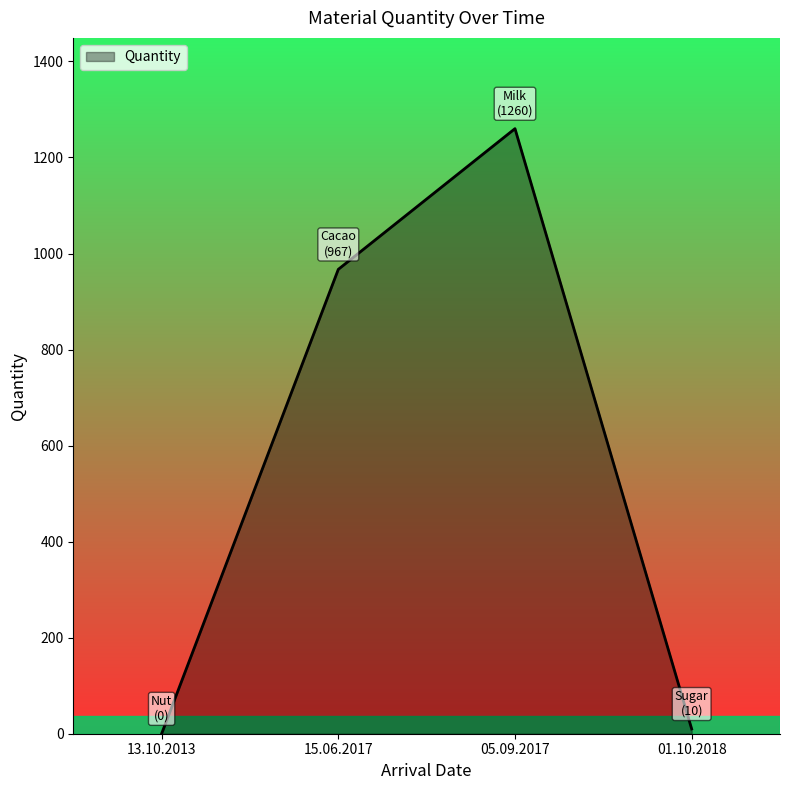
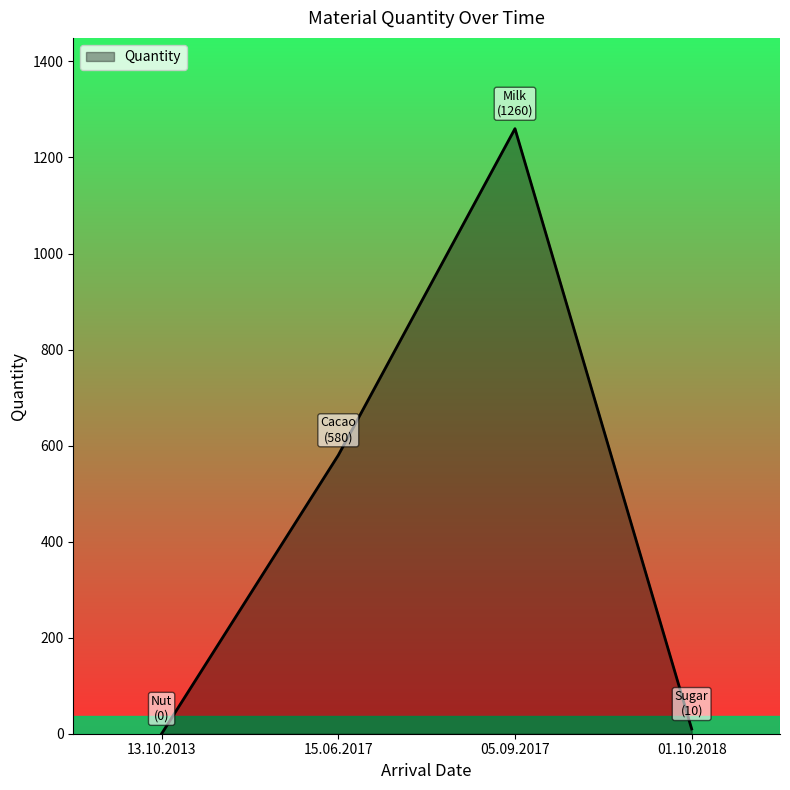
  {
-   "15.06.2017": "(967)"
+   "15.06.2017": "(580)"
  }
